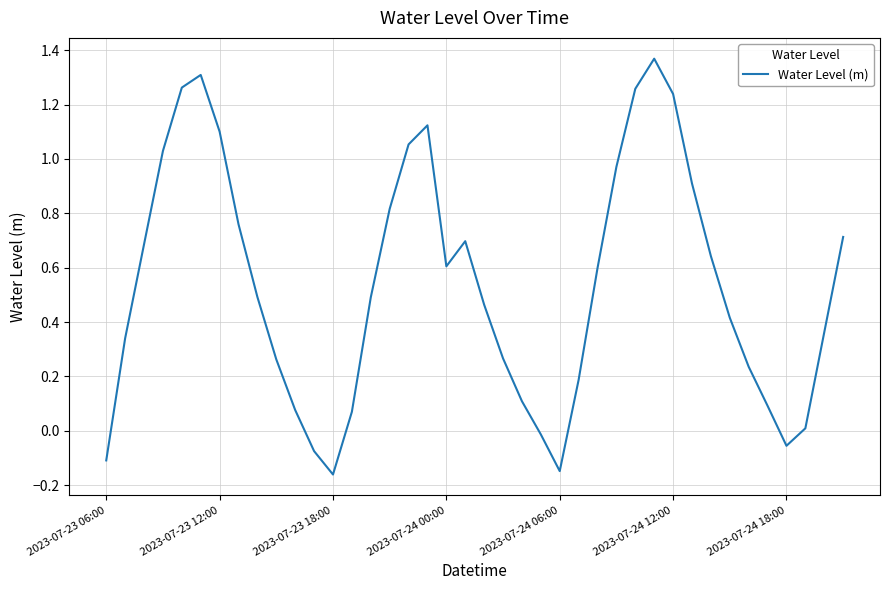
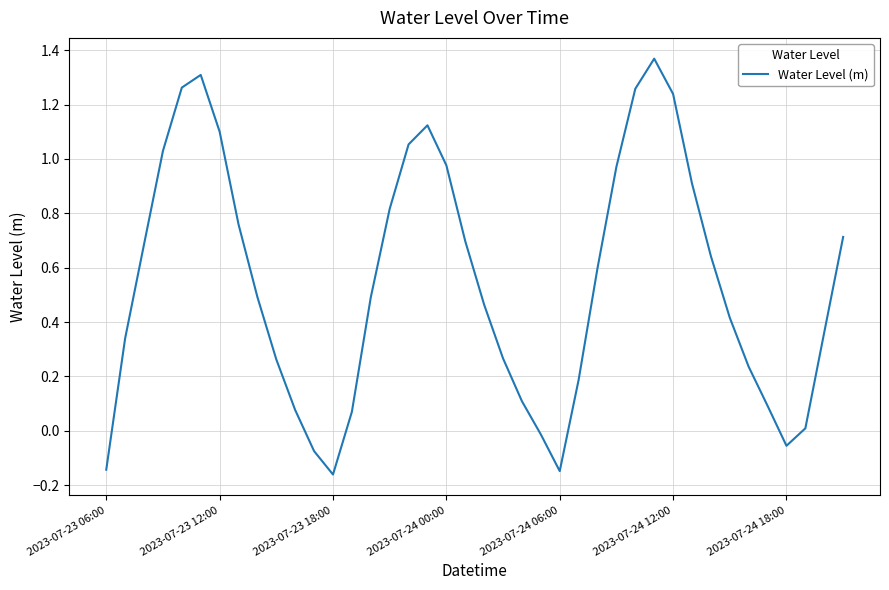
  {
-   "2023-07-23 06:00": -0.11,
+   "2023-07-23 06:00": -0.14,
    "2023-07-23 12:00": 1.10,
    "2023-07-23 18:00": -0.16,
-   "2023-07-24 00:00": 0.60,
+   "2023-07-24 00:00": 0.98,
    "2023-07-24 06:00": -0.15,
    "2023-07-24 12:00": 1.24,
    "2023-07-24 18:00": -0.06
  }
